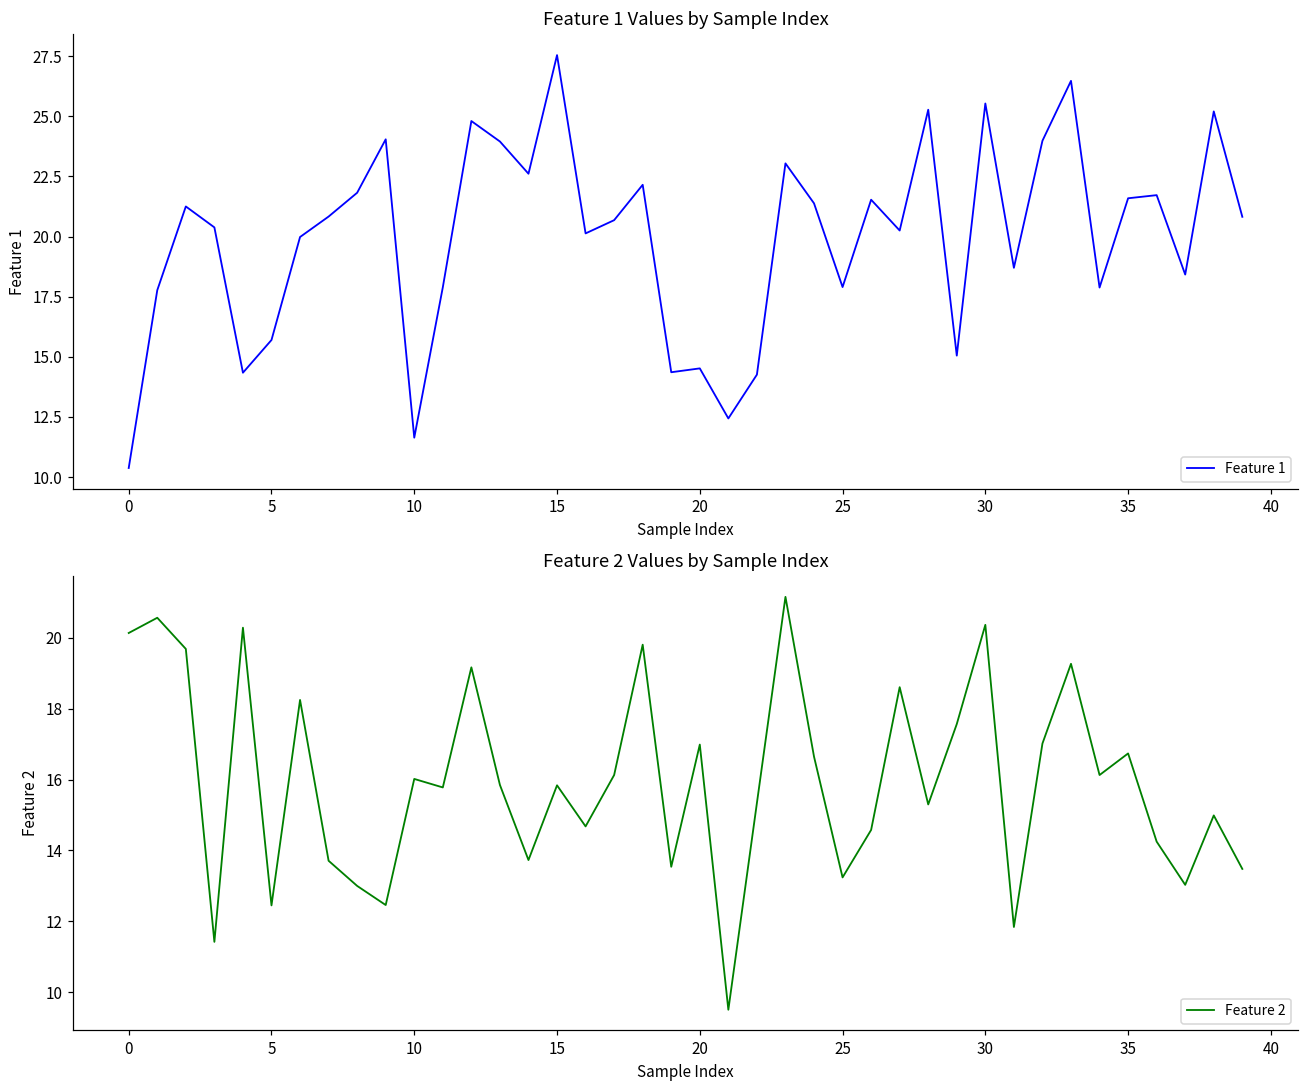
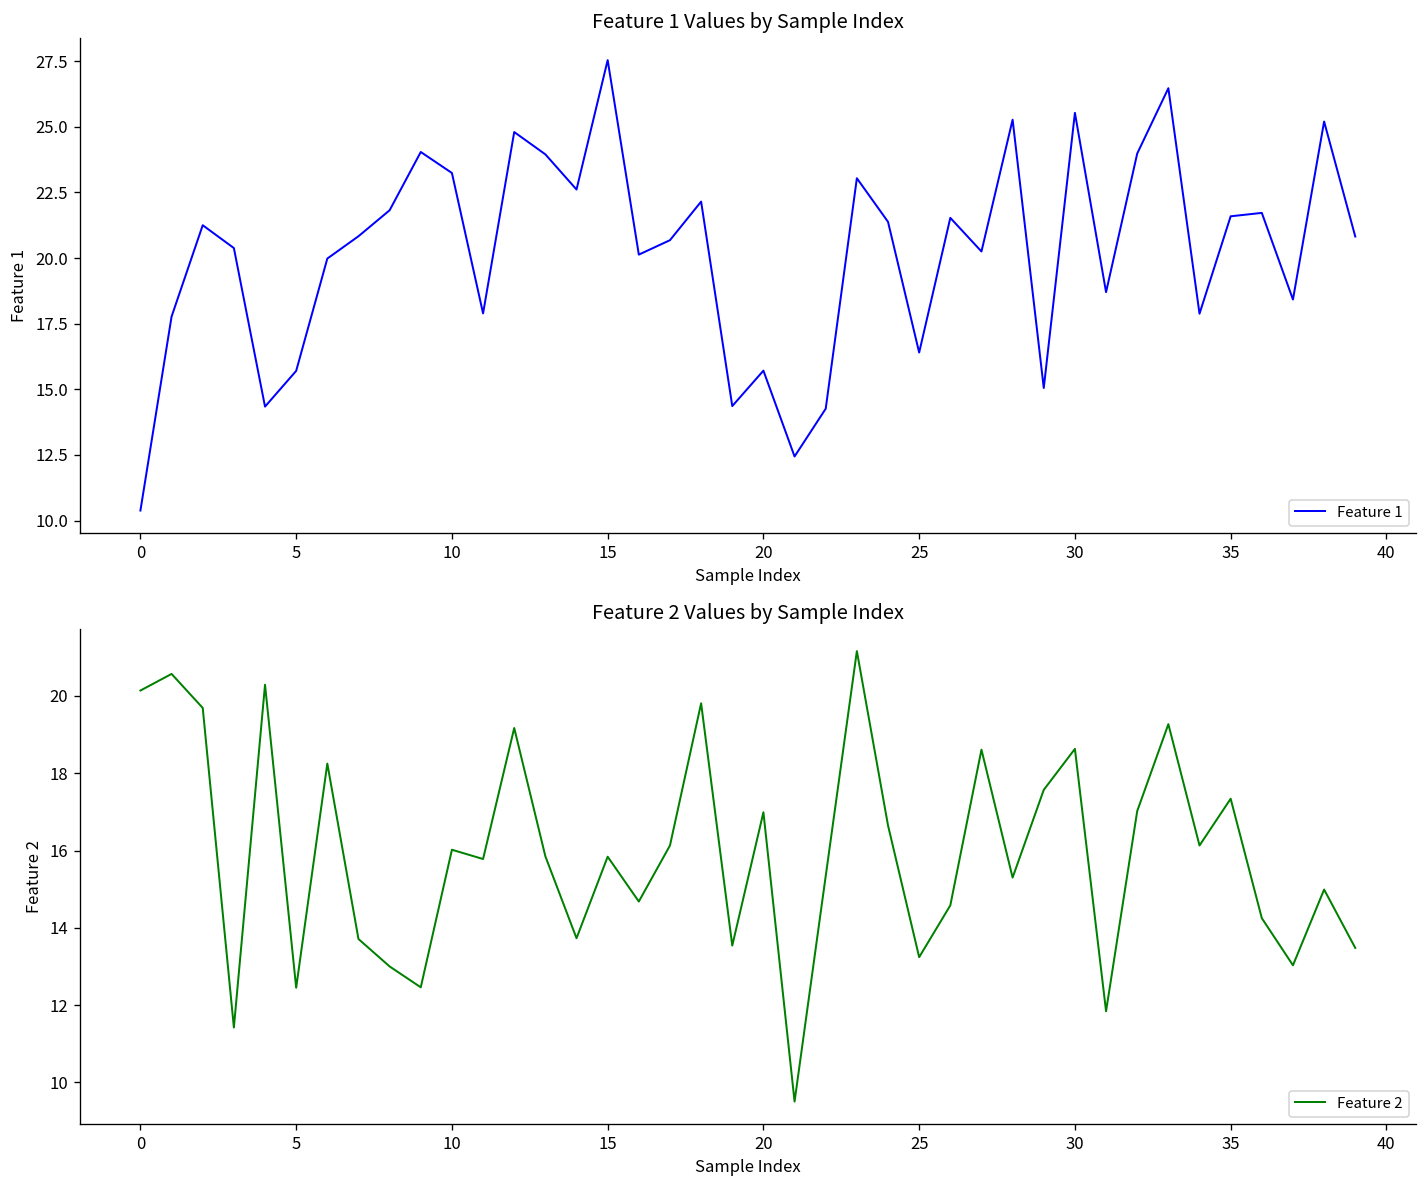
  {
    "Feature 1 Values by Sample Index": {
      "0": 10.4,
      "5": 15.7,
-     "10": 11.6,
+     "10": 23.2,
      "15": 27.5,
-     "20": 14.5,
-     "25": 17.9,
+     "20": 15.7,
+     "25": 16.4,
      "30": 25.5,
      "35": 21.6
    },
    "Feature 2 Values by Sample Index": {
      "0": 20.1,
      "5": 12.5,
      "10": 16.0,
      "15": 15.8,
      "20": 17.0,
      "25": 13.2,
-     "30": 20.4,
-     "35": 16.7
+     "30": 18.6,
+     "35": 17.3
    }
  }
